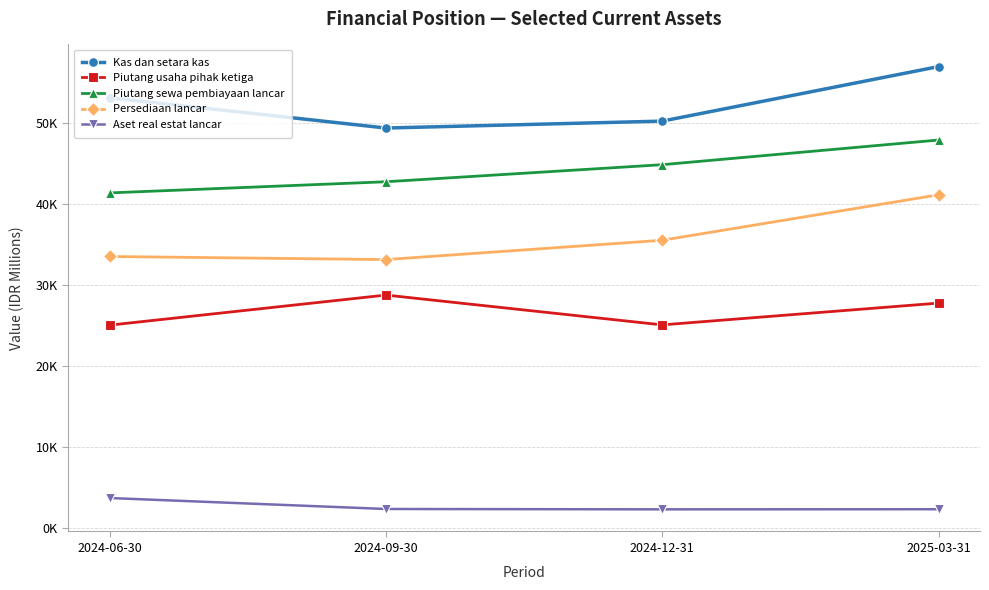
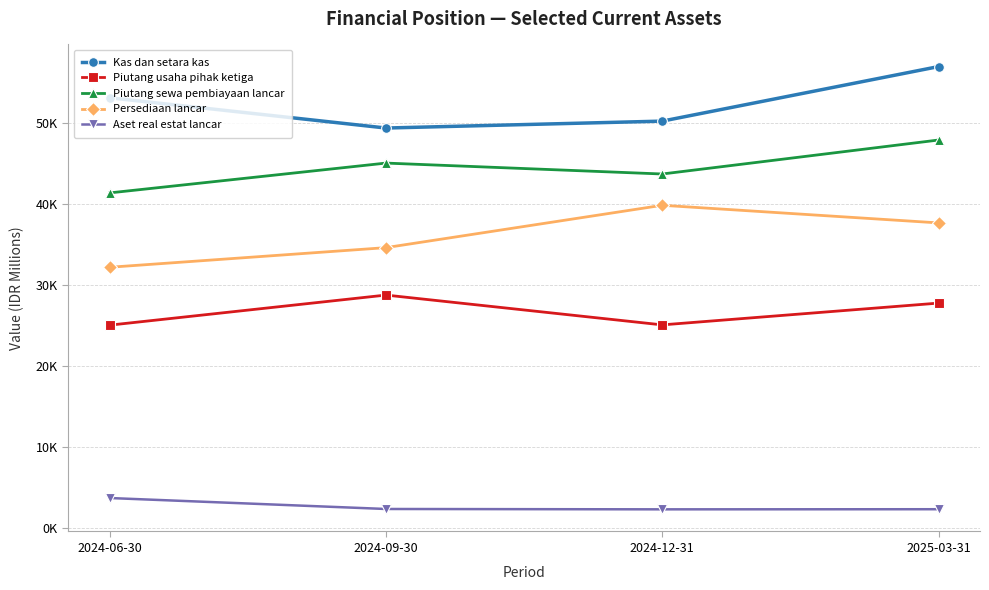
  {
    "Kas dan setara kas": {
      "2024-09-30": 49000,
      "2024-12-31": 50000,
      "2025-03-31": 57000
    },
    "Piutang usaha pihak ketiga": {
      "2024-06-30": 25000,
      "2024-09-30": 29000,
      "2024-12-31": 25000,
      "2025-03-31": 28000
    },
    "Piutang sewa pembiayaan lancar": {
      "2024-06-30": 41000,
-     "2024-09-30": 43000,
-     "2024-12-31": 45000,
+     "2024-09-30": 45000,
+     "2024-12-31": 44000,
      "2025-03-31": 48000
    },
    "Persediaan lancar": {
-     "2024-06-30": 34000,
-     "2024-09-30": 33000,
-     "2024-12-31": 36000,
-     "2025-03-31": 41000
+     "2024-06-30": 32000,
+     "2024-09-30": 35000,
+     "2024-12-31": 40000,
+     "2025-03-31": 38000
    },
    "Aset real estat lancar": {
      "2024-06-30": 4000,
      "2024-09-30": 2000,
      "2024-12-31": 2000,
      "2025-03-31": 2000
    }
  }
